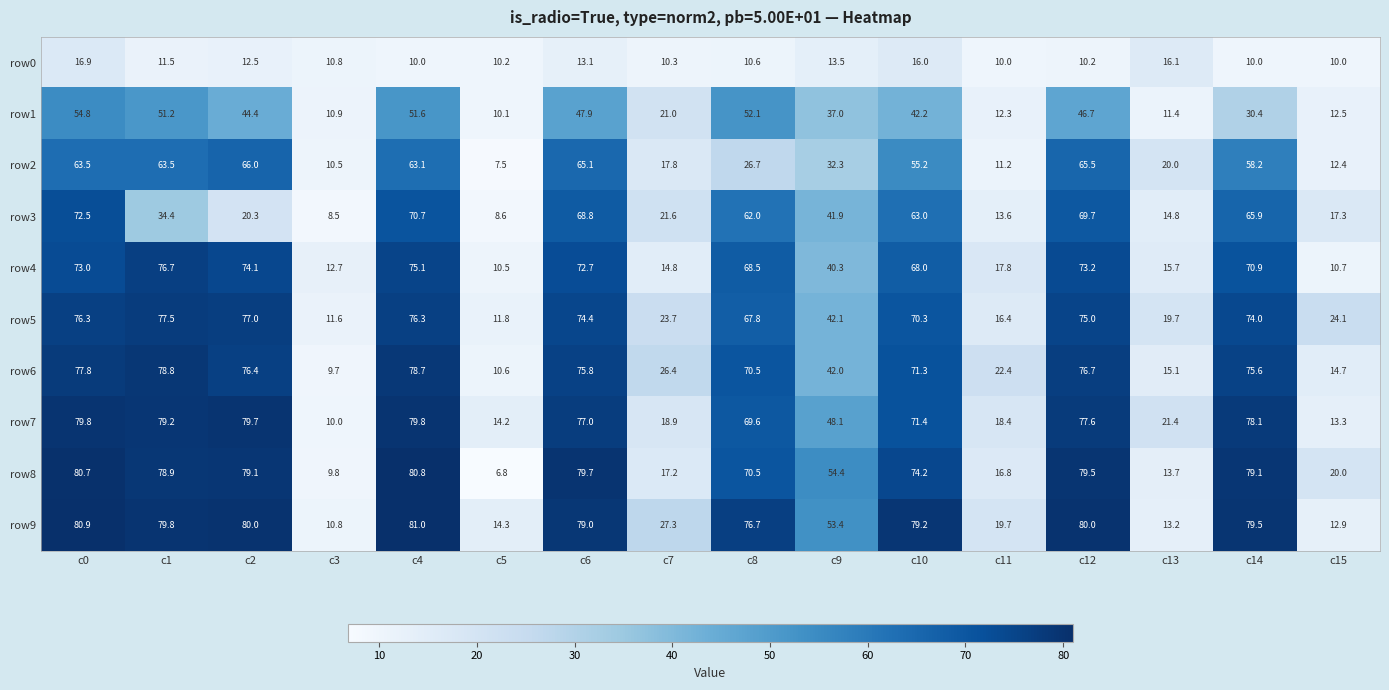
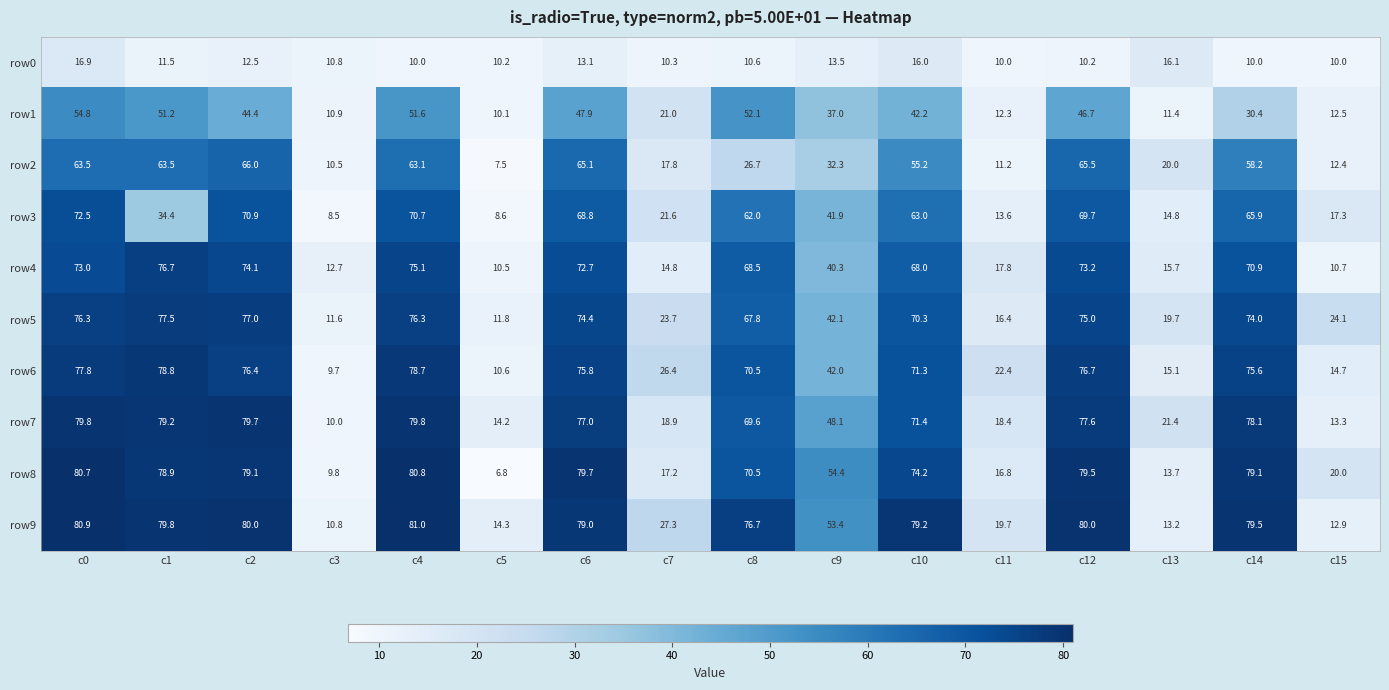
  {
    "row0": {
      "c0": 16.9,
      "c1": 11.5,
      "c2": 12.5,
      "c3": 10.8,
      "c4": 10.0,
      "c5": 10.2,
      "c6": 13.1,
      "c7": 10.3,
      "c8": 10.6,
      "c9": 13.5,
      "c10": 16.0,
      "c11": 10.0,
      "c12": 10.2,
      "c13": 16.1,
      "c14": 10.0,
      "c15": 10.0
    },
    "row1": {
      "c0": 54.8,
      "c1": 51.2,
      "c2": 44.4,
      "c3": 10.9,
      "c4": 51.6,
      "c5": 10.1,
      "c6": 47.9,
      "c7": 21.0,
      "c8": 52.1,
      "c9": 37.0,
      "c10": 42.2,
      "c11": 12.3,
      "c12": 46.7,
      "c13": 11.4,
      "c14": 30.4,
      "c15": 12.5
    },
    "row2": {
      "c0": 63.5,
      "c1": 63.5,
      "c2": 66.0,
      "c3": 10.5,
      "c4": 63.1,
      "c5": 7.5,
      "c6": 65.1,
      "c7": 17.8,
      "c8": 26.7,
      "c9": 32.3,
      "c10": 55.2,
      "c11": 11.2,
      "c12": 65.5,
      "c13": 20.0,
      "c14": 58.2,
      "c15": 12.4
    },
    "row3": {
      "c0": 72.5,
      "c1": 34.4,
-     "c2": 20.3,
+     "c2": 70.9,
      "c3": 8.5,
      "c4": 70.7,
      "c5": 8.6,
      "c6": 68.8,
      "c7": 21.6,
      "c8": 62.0,
      "c9": 41.9,
      "c10": 63.0,
      "c11": 13.6,
      "c12": 69.7,
      "c13": 14.8,
      "c14": 65.9,
      "c15": 17.3
    },
    "row4": {
      "c0": 73.0,
      "c1": 76.7,
      "c2": 74.1,
      "c3": 12.7,
      "c4": 75.1,
      "c5": 10.5,
      "c6": 72.7,
      "c7": 14.8,
      "c8": 68.5,
      "c9": 40.3,
      "c10": 68.0,
      "c11": 17.8,
      "c12": 73.2,
      "c13": 15.7,
      "c14": 70.9,
      "c15": 10.7
    },
    "row5": {
      "c0": 76.3,
      "c1": 77.5,
      "c2": 77.0,
      "c3": 11.6,
      "c4": 76.3,
      "c5": 11.8,
      "c6": 74.4,
      "c7": 23.7,
      "c8": 67.8,
      "c9": 42.1,
      "c10": 70.3,
      "c11": 16.4,
      "c12": 75.0,
      "c13": 19.7,
      "c14": 74.0,
      "c15": 24.1
    },
    "row6": {
      "c0": 77.8,
      "c1": 78.8,
      "c2": 76.4,
      "c3": 9.7,
      "c4": 78.7,
      "c5": 10.6,
      "c6": 75.8,
      "c7": 26.4,
      "c8": 70.5,
      "c9": 42.0,
      "c10": 71.3,
      "c11": 22.4,
      "c12": 76.7,
      "c13": 15.1,
      "c14": 75.6,
      "c15": 14.7
    },
    "row7": {
      "c0": 79.8,
      "c1": 79.2,
      "c2": 79.7,
      "c3": 10.0,
      "c4": 79.8,
      "c5": 14.2,
      "c6": 77.0,
      "c7": 18.9,
      "c8": 69.6,
      "c9": 48.1,
      "c10": 71.4,
      "c11": 18.4,
      "c12": 77.6,
      "c13": 21.4,
      "c14": 78.1,
      "c15": 13.3
    },
    "row8": {
      "c0": 80.7,
      "c1": 78.9,
      "c2": 79.1,
      "c3": 9.8,
      "c4": 80.8,
      "c5": 6.8,
      "c6": 79.7,
      "c7": 17.2,
      "c8": 70.5,
      "c9": 54.4,
      "c10": 74.2,
      "c11": 16.8,
      "c12": 79.5,
      "c13": 13.7,
      "c14": 79.1,
      "c15": 20.0
    },
    "row9": {
      "c0": 80.9,
      "c1": 79.8,
      "c2": 80.0,
      "c3": 10.8,
      "c4": 81.0,
      "c5": 14.3,
      "c6": 79.0,
      "c7": 27.3,
      "c8": 76.7,
      "c9": 53.4,
      "c10": 79.2,
      "c11": 19.7,
      "c12": 80.0,
      "c13": 13.2,
      "c14": 79.5,
      "c15": 12.9
    }
  }
